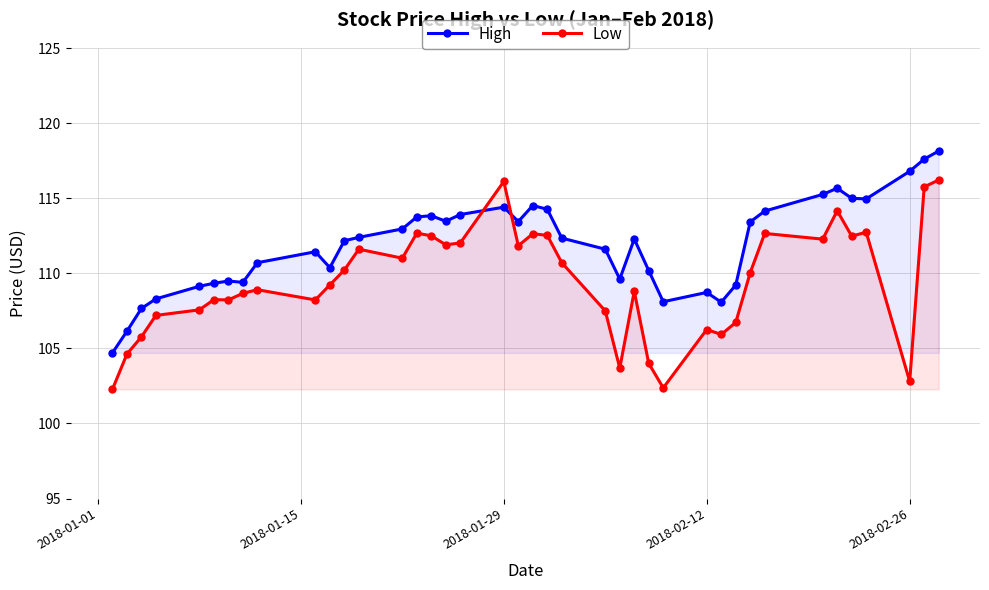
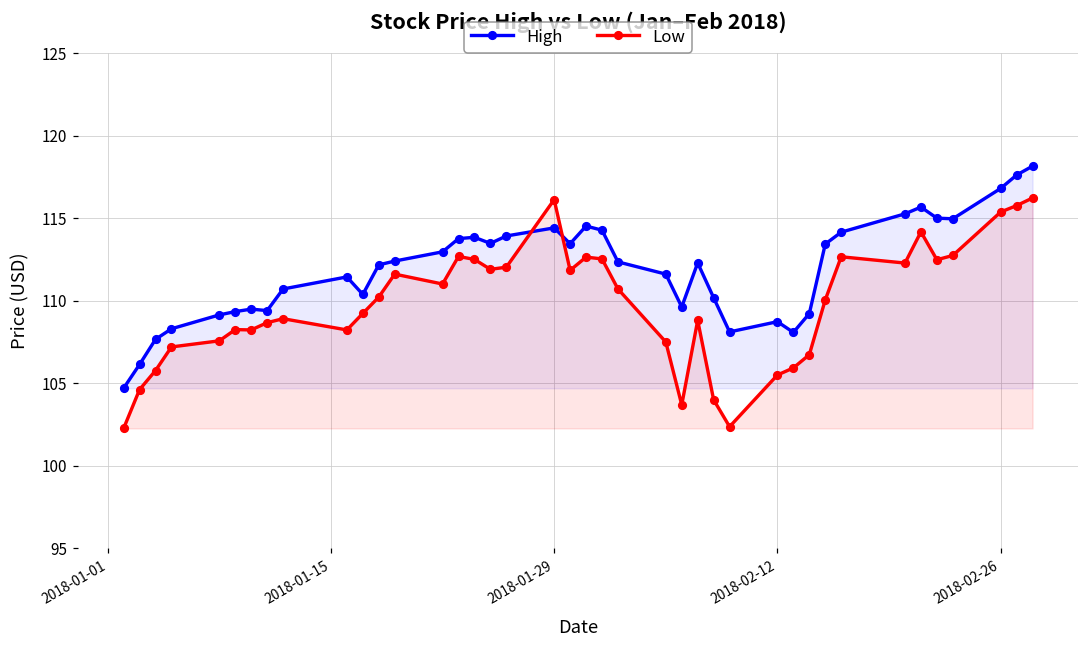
  {
    "High": {
      "2018-01-29": 114.4,
      "2018-02-12": 108.7,
      "2018-02-26": 116.8
    },
    "Low": {
      "2018-01-29": 116.1,
-     "2018-02-12": 106.3,
-     "2018-02-26": 102.8
+     "2018-02-12": 105.5,
+     "2018-02-26": 115.4
    }
  }
